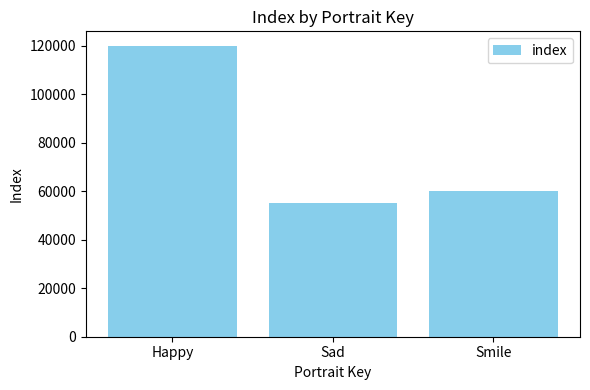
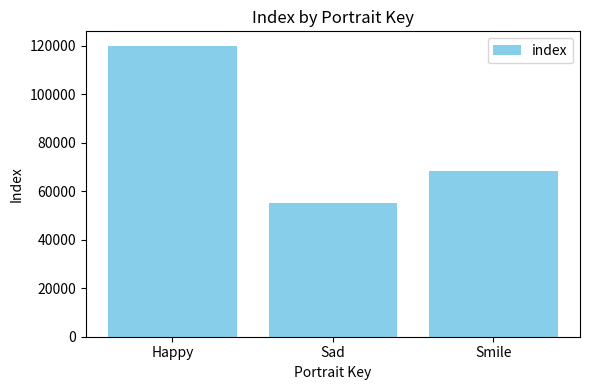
  {
    "Happy": 120000,
    "Sad": 55000,
-   "Smile": 60000
+   "Smile": 69000
  }
